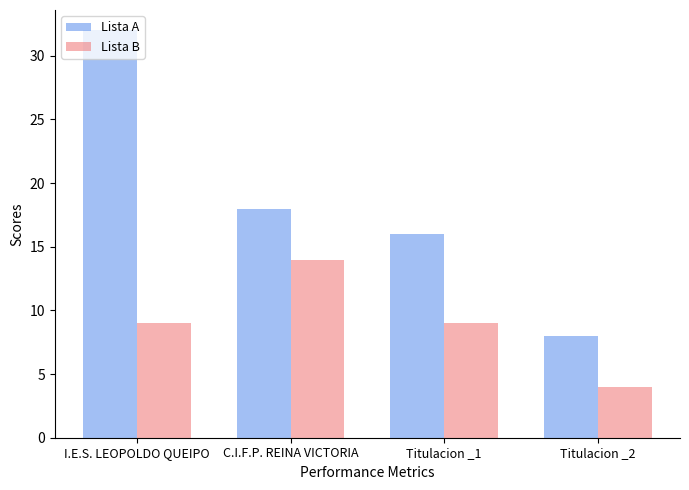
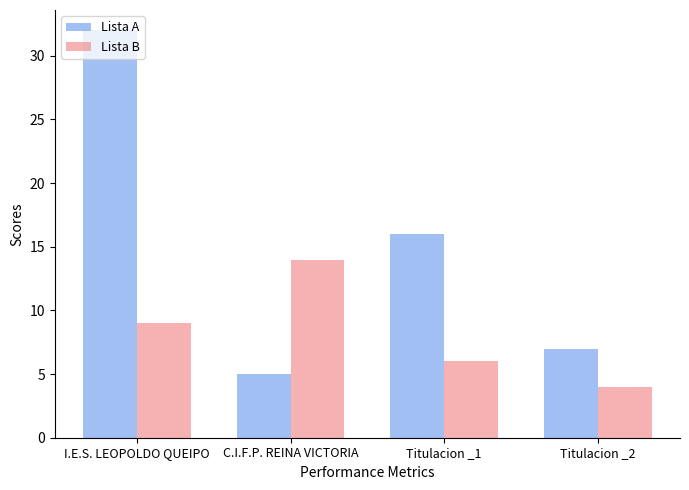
  {
    "Lista A": {
-     "C.I.F.P. REINA VICTORIA": 18,
+     "C.I.F.P. REINA VICTORIA": 5,
      "Titulacion _1": 16,
-     "Titulacion _2": 8
+     "Titulacion _2": 7
    },
    "Lista B": {
      "I.E.S. LEOPOLDO QUEIPO": 9,
      "C.I.F.P. REINA VICTORIA": 14,
-     "Titulacion _1": 9,
+     "Titulacion _1": 6,
      "Titulacion _2": 4
    }
  }
